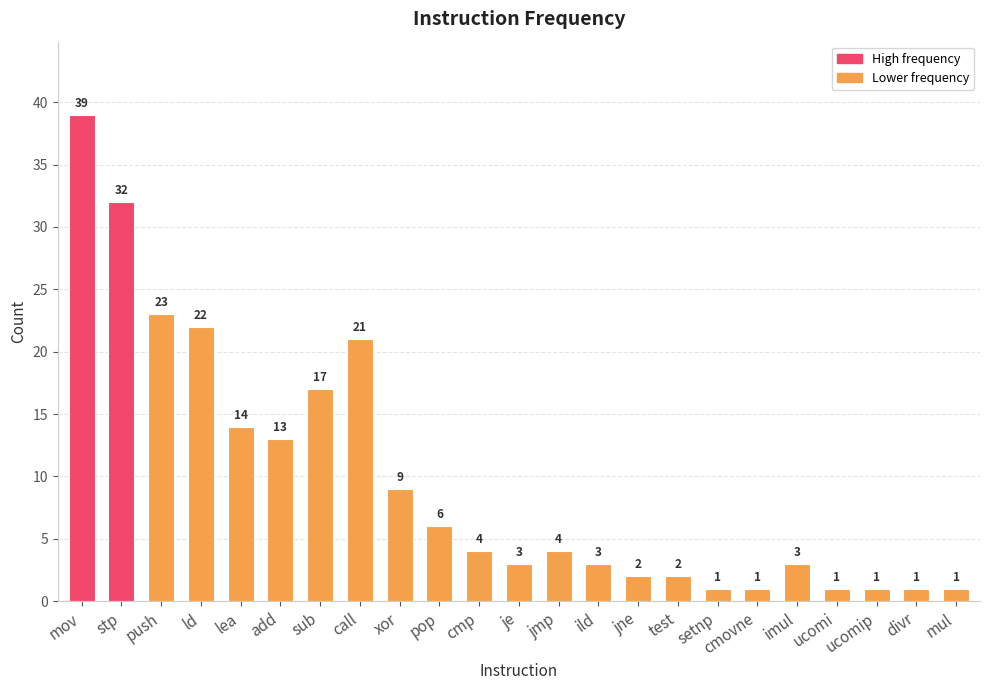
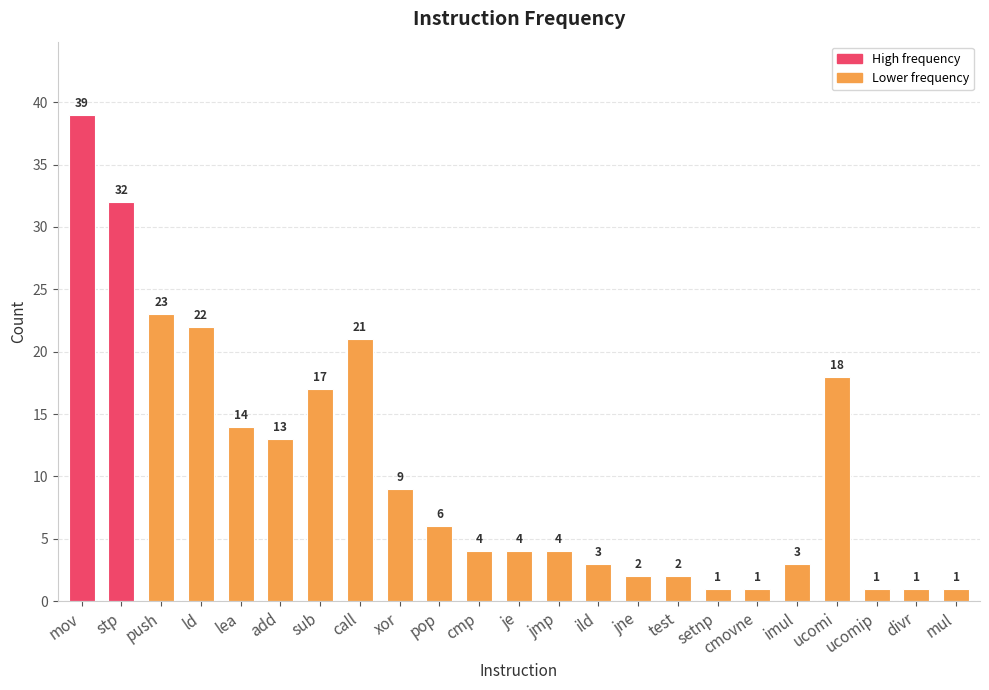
  {
    "mov": 39,
    "stp": 32,
    "push": 23,
    "ld": 22,
    "lea": 14,
    "add": 13,
    "sub": 17,
    "call": 21,
    "xor": 9,
    "pop": 6,
    "cmp": 4,
-   "je": 3,
+   "je": 4,
    "jmp": 4,
    "ild": 3,
    "jne": 2,
    "test": 2,
    "setnp": 1,
    "cmovne": 1,
    "imul": 3,
-   "ucomi": 1,
+   "ucomi": 18,
    "ucomip": 1,
    "divr": 1,
    "mul": 1
  }
